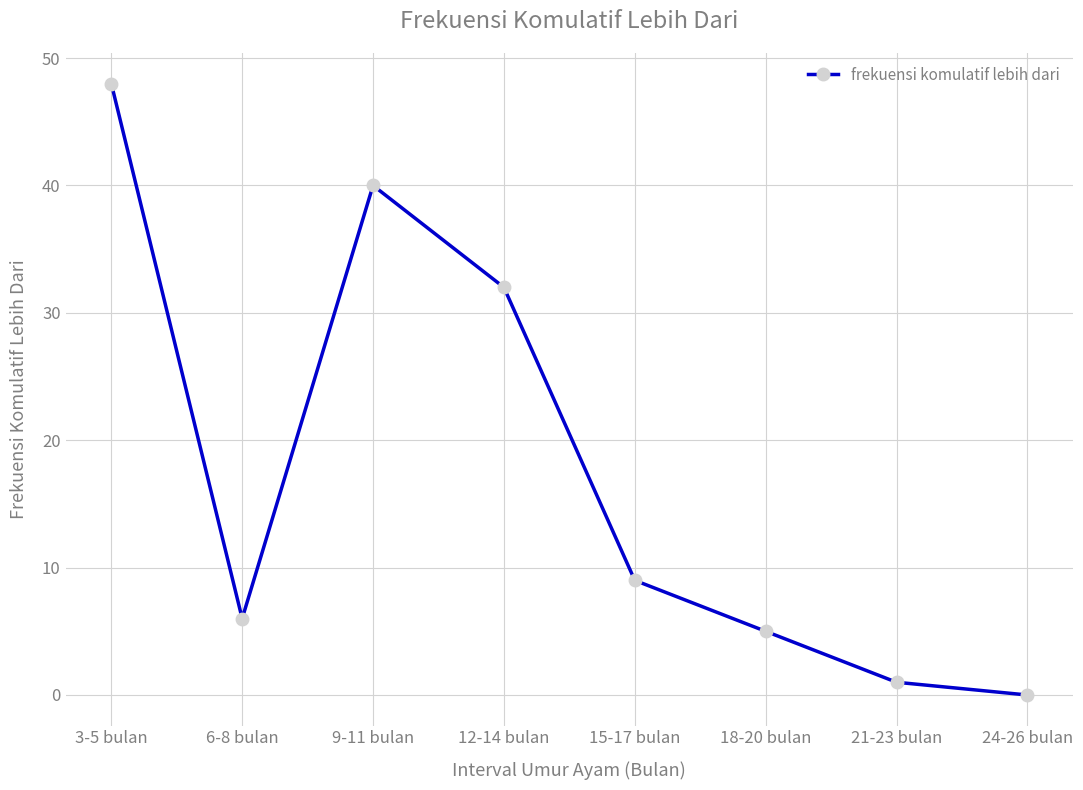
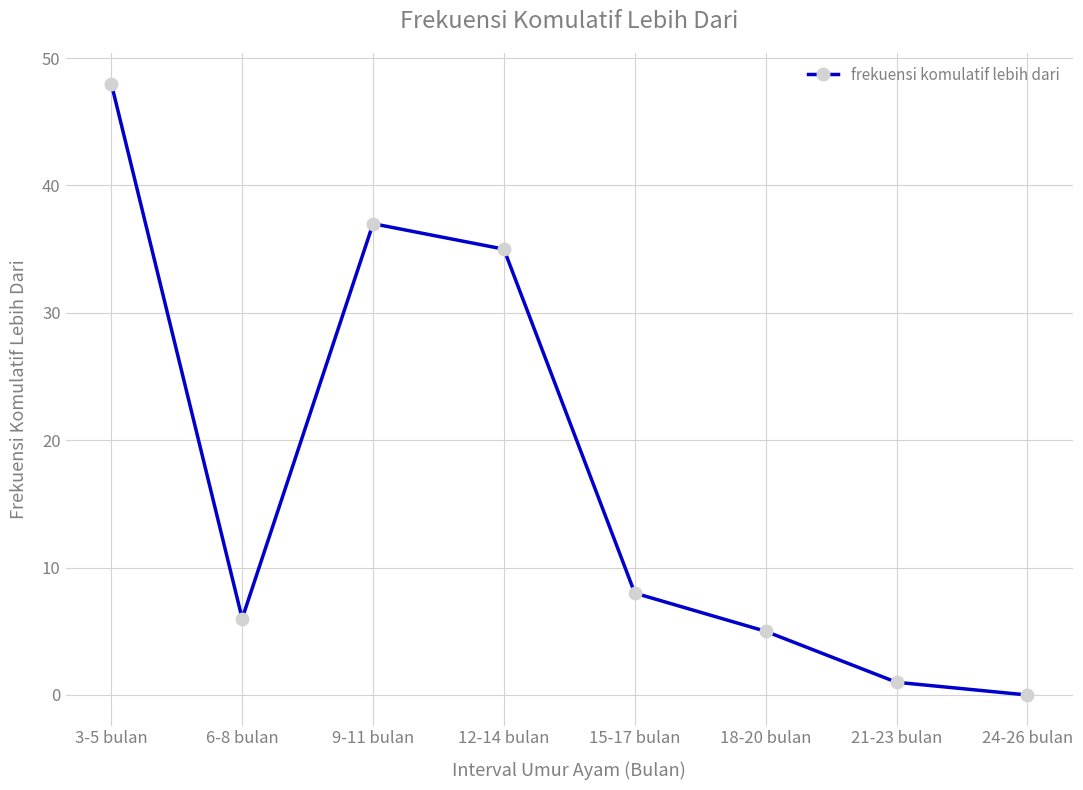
  {
    "3-5 bulan": 48,
    "6-8 bulan": 6,
-   "9-11 bulan": 40,
-   "12-14 bulan": 32,
-   "15-17 bulan": 9,
+   "9-11 bulan": 37,
+   "12-14 bulan": 35,
+   "15-17 bulan": 8,
    "18-20 bulan": 5,
    "21-23 bulan": 1,
    "24-26 bulan": 0
  }
